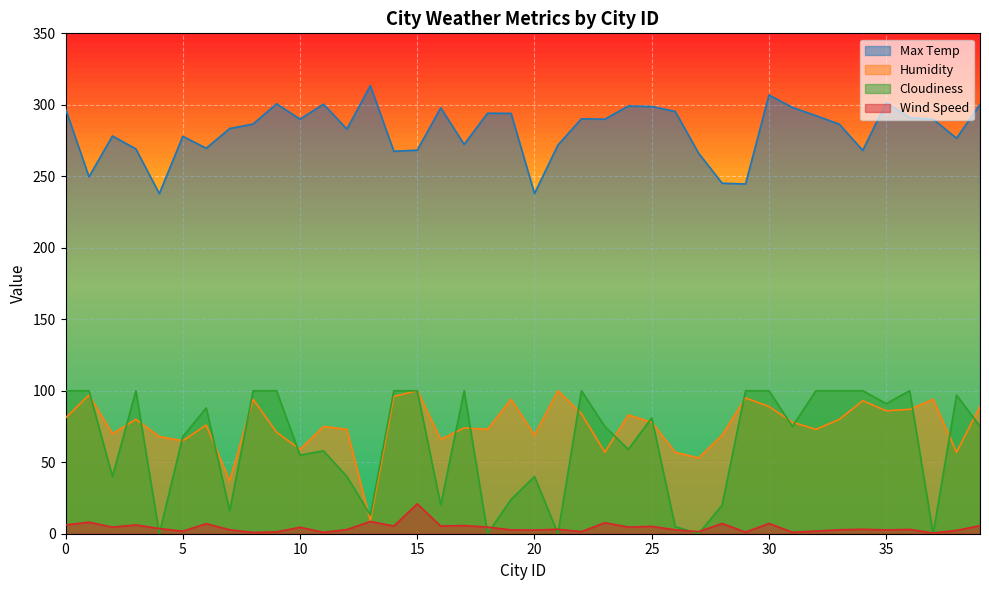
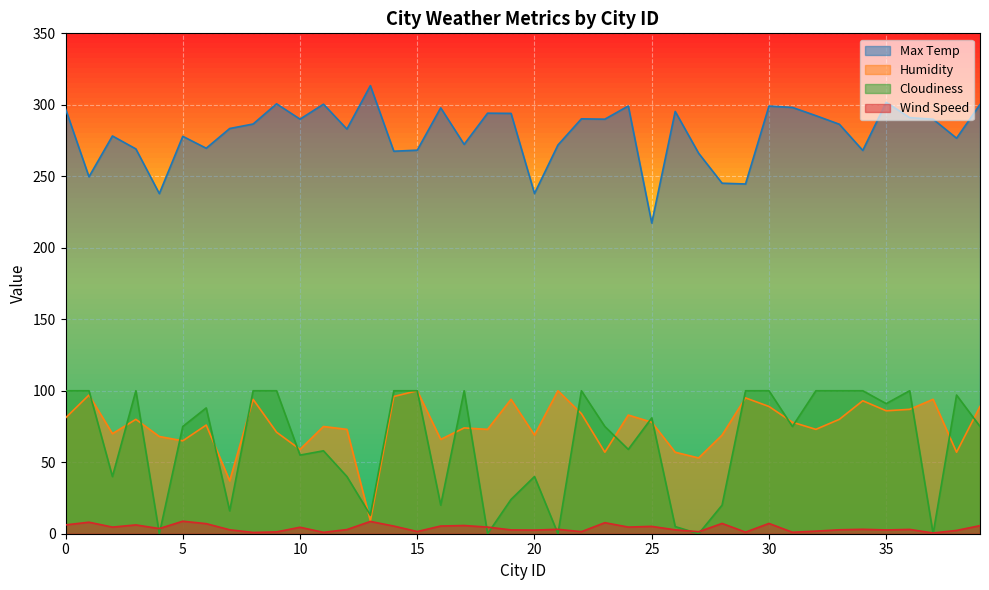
  {
    "Max Temp": {
      "0": 297,
      "5": 278,
      "10": 290,
      "15": 268,
      "20": 238,
-     "25": 299,
-     "30": 307
+     "25": 217,
+     "30": 299
    },
    "Humidity": {
      "0": 81,
      "5": 65,
      "10": 59,
      "20": 69,
      "25": 78,
      "30": 89,
      "35": 86
    },
    "Cloudiness": {
      "0": 100,
-     "5": 68,
+     "5": 75,
      "10": 55,
      "20": 40,
      "25": 81,
      "30": 100,
      "35": 91
    },
    "Wind Speed": {
      "0": 6,
-     "5": 2,
+     "5": 9,
      "10": 5,
-     "15": 21,
+     "15": 2,
      "20": 3,
      "25": 5,
      "30": 7,
      "35": 3
    }
  }
